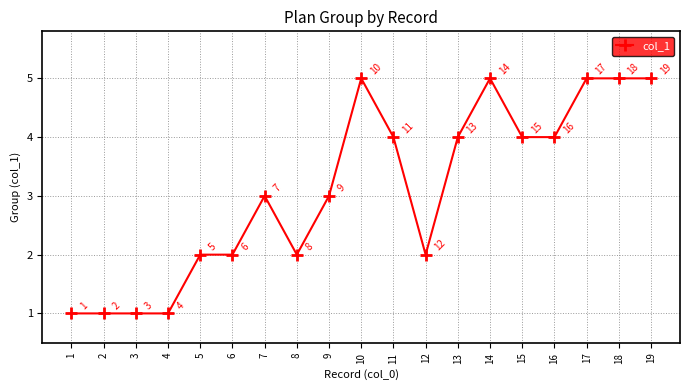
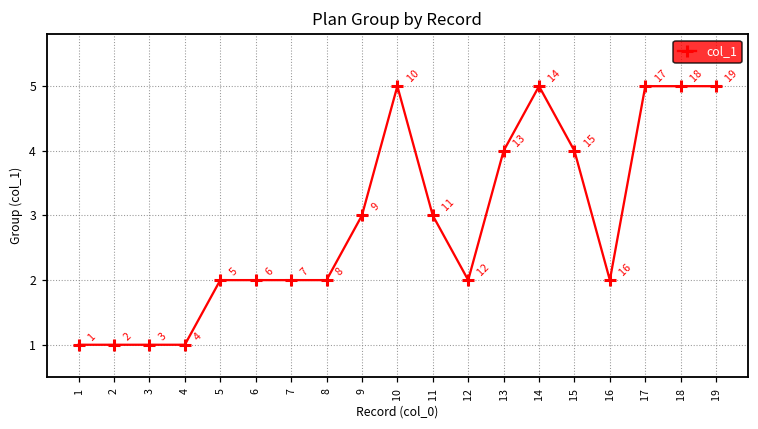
  {
-   "7": 3,
-   "11": 4,
-   "16": 4
+   "7": 2,
+   "11": 3,
+   "16": 2
  }
